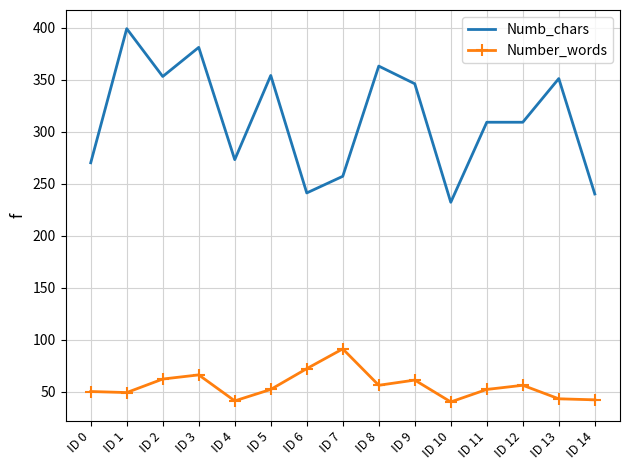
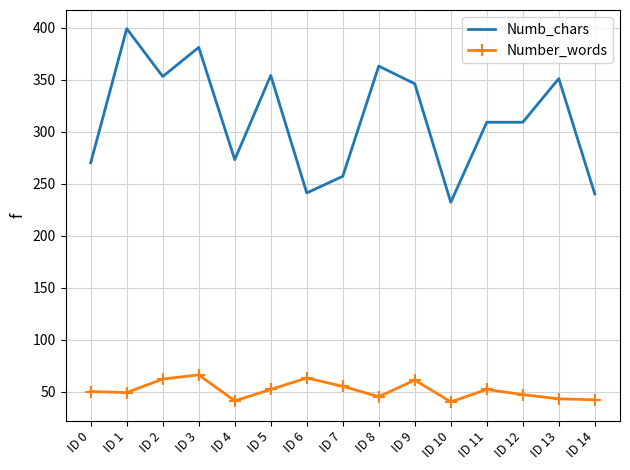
  {
    "Numb_chars": {
      "ID 0": 270,
      "ID 1": 399,
      "ID 2": 353,
      "ID 3": 381,
      "ID 4": 273,
      "ID 5": 354,
      "ID 6": 241,
      "ID 7": 257,
      "ID 8": 363,
      "ID 9": 346,
      "ID 10": 232,
      "ID 11": 309,
      "ID 12": 309,
      "ID 13": 351,
      "ID 14": 240
    },
    "Number_words": {
      "ID 0": 50,
      "ID 1": 49,
      "ID 2": 62,
      "ID 3": 66,
      "ID 4": 41,
      "ID 5": 52,
-     "ID 6": 72,
-     "ID 7": 91,
-     "ID 8": 56,
+     "ID 6": 63,
+     "ID 7": 55,
+     "ID 8": 45,
      "ID 9": 61,
      "ID 10": 40,
      "ID 11": 52,
-     "ID 12": 56,
+     "ID 12": 47,
      "ID 13": 43,
      "ID 14": 42
    }
  }
